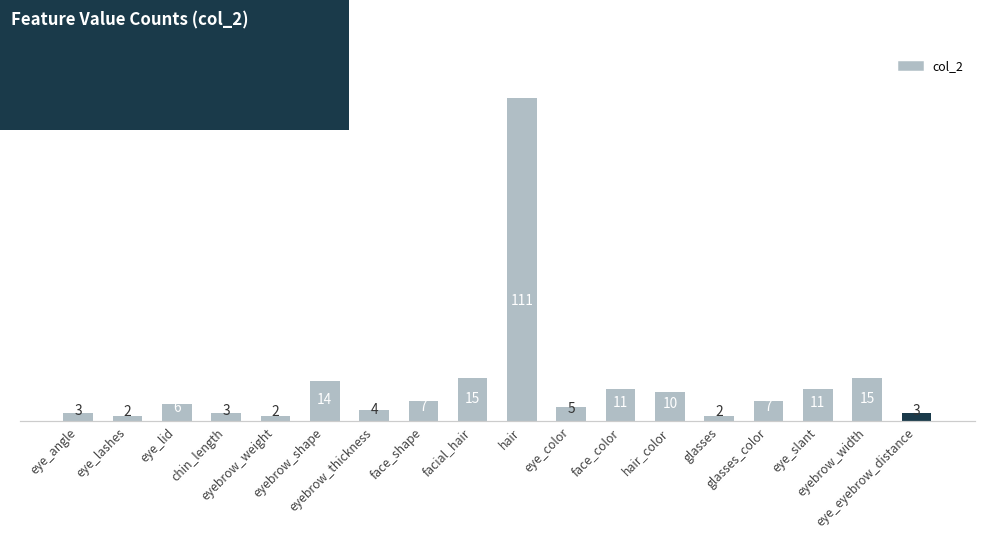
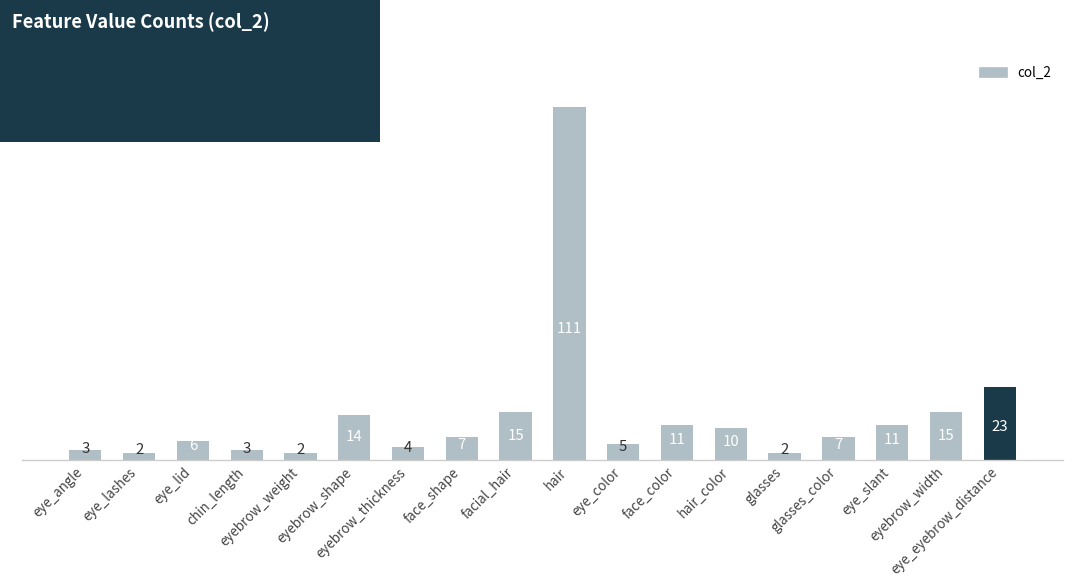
  {
    "eye_angle": 3,
    "eye_lashes": 2,
    "eye_lid": 6,
    "chin_length": 3,
    "eyebrow_weight": 2,
    "eyebrow_shape": 14,
    "eyebrow_thickness": 4,
    "face_shape": 7,
    "facial_hair": 15,
    "hair": 111,
    "eye_color": 5,
    "face_color": 11,
    "hair_color": 10,
    "glasses": 2,
    "glasses_color": 7,
    "eye_slant": 11,
    "eyebrow_width": 15,
-   "eye_eyebrow_distance": 3
+   "eye_eyebrow_distance": 23
  }
